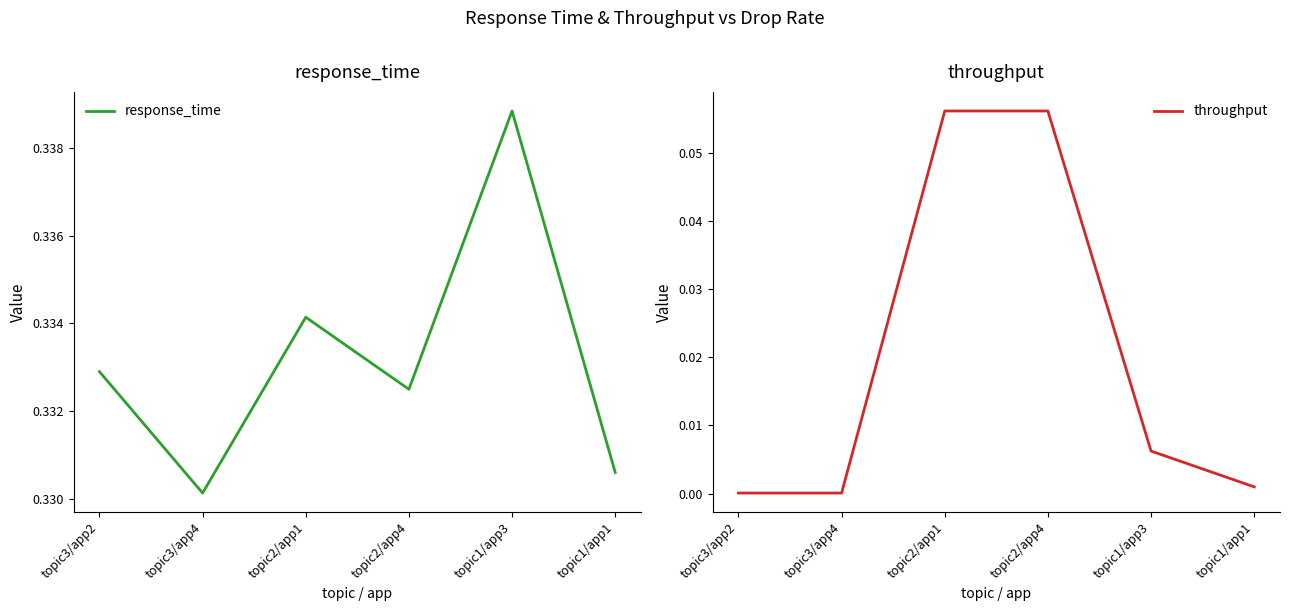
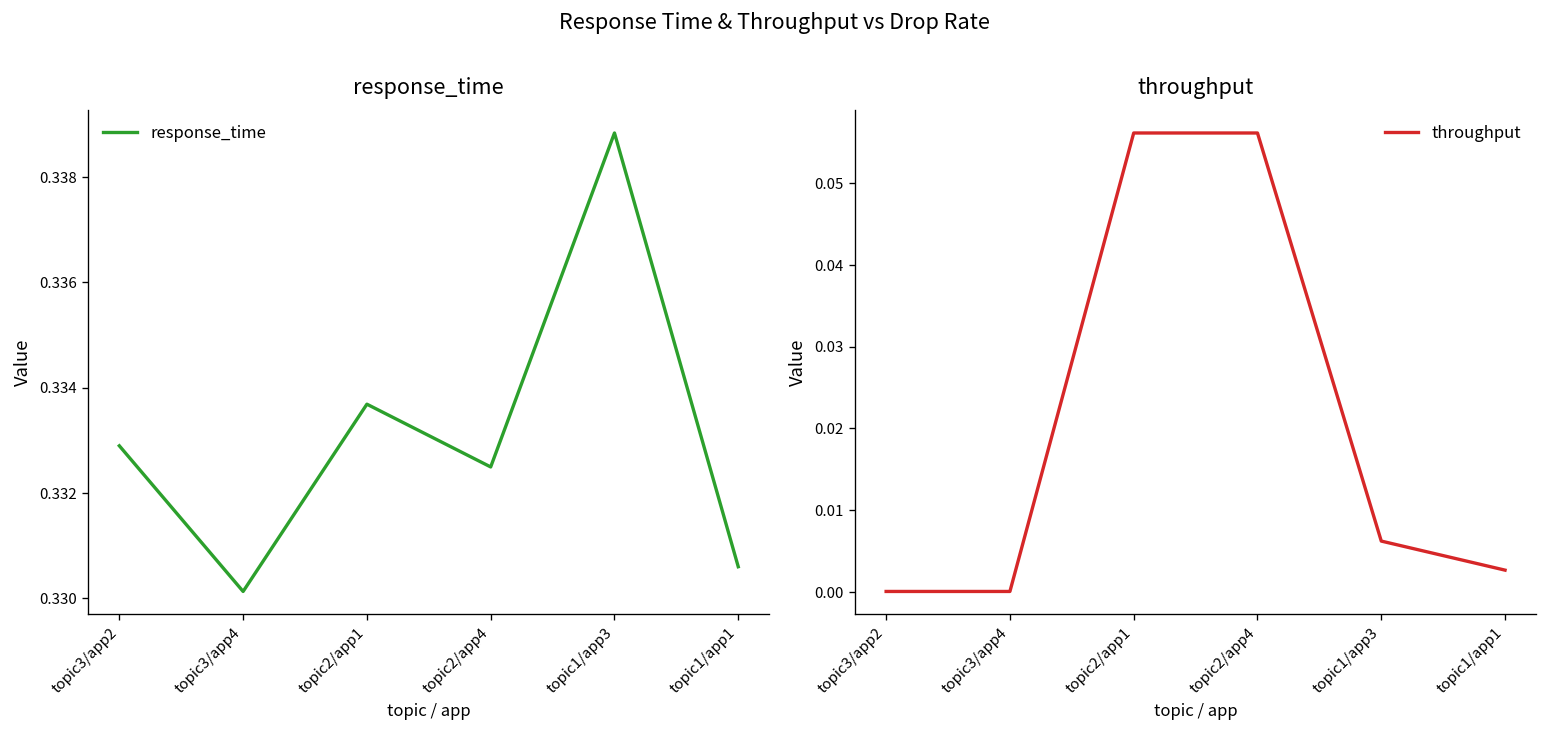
  {
    "response_time": {
      "topic3/app2": 0.3329,
      "topic3/app4": 0.3301,
-     "topic2/app1": 0.3341,
+     "topic2/app1": 0.3337,
      "topic2/app4": 0.3325,
      "topic1/app3": 0.3388,
      "topic1/app1": 0.3306
    },
    "throughput": {
      "topic3/app2": 0.000,
      "topic3/app4": 0.000,
      "topic2/app1": 0.056,
      "topic2/app4": 0.056,
      "topic1/app3": 0.006,
-     "topic1/app1": 0.001
+     "topic1/app1": 0.003
    }
  }
